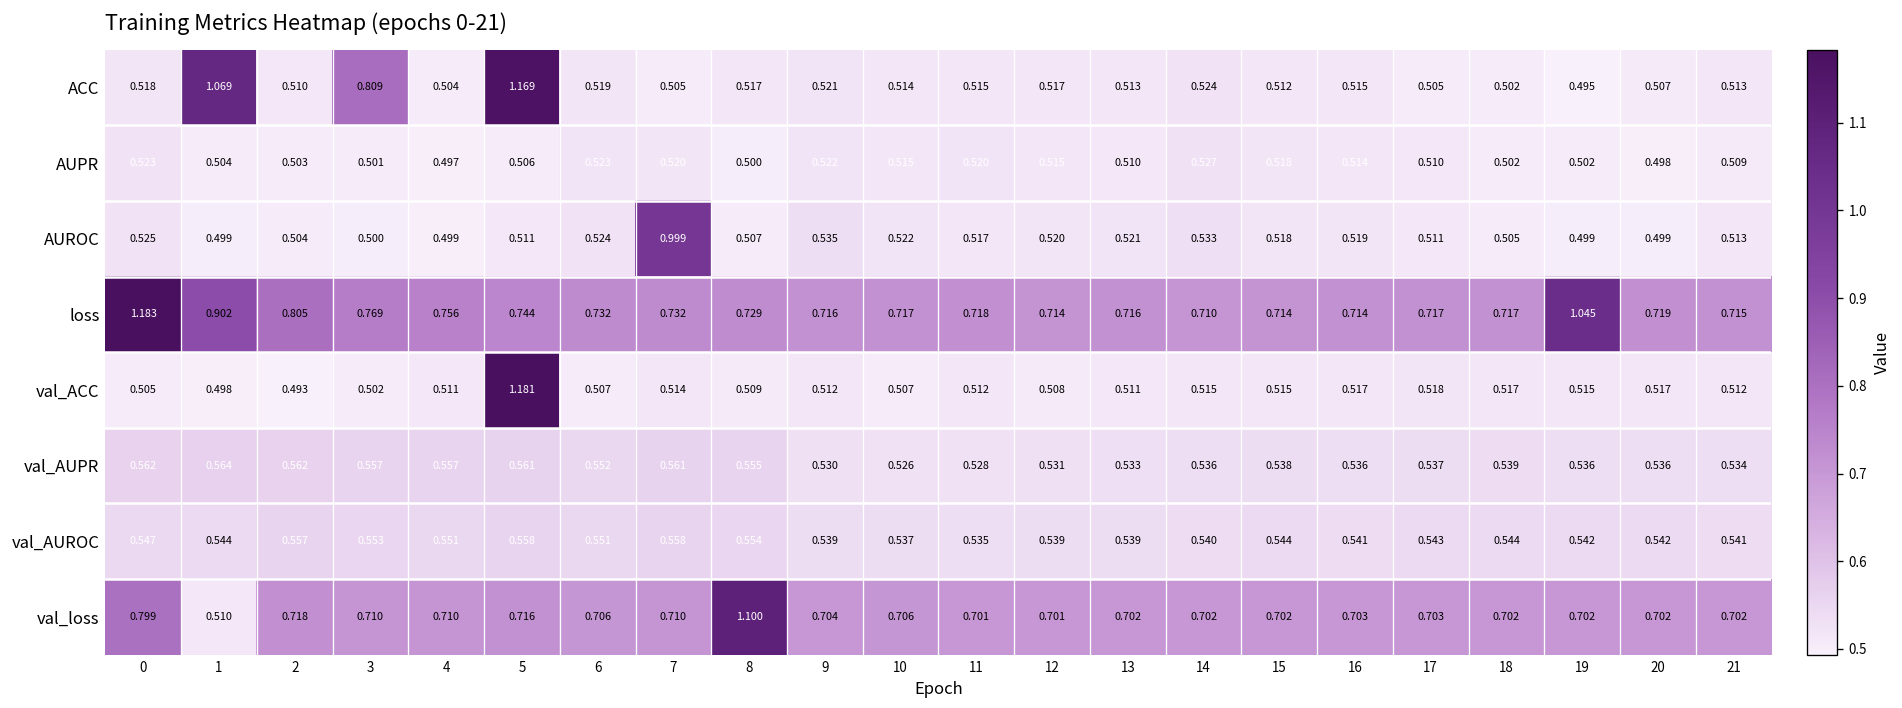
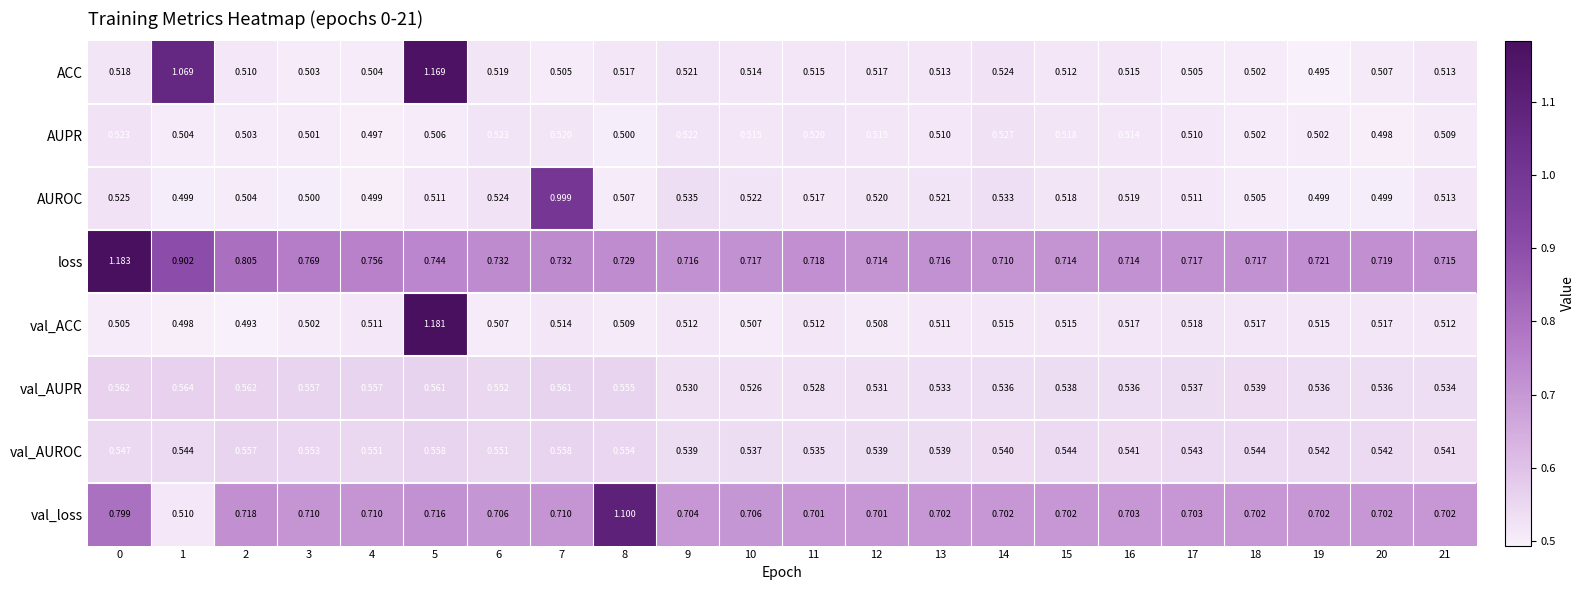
  {
    "ACC": {
      "0": 0.518,
      "1": 1.069,
      "2": 0.510,
-     "3": 0.809,
+     "3": 0.503,
      "4": 0.504,
      "5": 1.169,
      "6": 0.519,
      "7": 0.505,
      "8": 0.517,
      "9": 0.521,
      "10": 0.514,
      "11": 0.515,
      "12": 0.517,
      "13": 0.513,
      "14": 0.524,
      "15": 0.512,
      "16": 0.515,
      "17": 0.505,
      "18": 0.502,
      "19": 0.495,
      "20": 0.507,
      "21": 0.513
    },
    "AUPR": {
      "1": 0.504,
      "2": 0.503,
      "3": 0.501,
      "4": 0.497,
      "5": 0.506,
      "8": 0.500,
      "13": 0.510,
      "17": 0.510,
      "18": 0.502,
      "19": 0.502,
      "20": 0.498,
      "21": 0.509
    },
    "AUROC": {
      "0": 0.525,
      "1": 0.499,
      "2": 0.504,
      "3": 0.500,
      "4": 0.499,
      "5": 0.511,
      "6": 0.524,
      "7": 0.999,
      "8": 0.507,
      "9": 0.535,
      "10": 0.522,
      "11": 0.517,
      "12": 0.520,
      "13": 0.521,
      "14": 0.533,
      "15": 0.518,
      "16": 0.519,
      "17": 0.511,
      "18": 0.505,
      "19": 0.499,
      "20": 0.499,
      "21": 0.513
    },
    "loss": {
      "0": 1.183,
      "1": 0.902,
      "2": 0.805,
      "3": 0.769,
      "4": 0.756,
      "5": 0.744,
      "6": 0.732,
      "7": 0.732,
      "8": 0.729,
      "9": 0.716,
      "10": 0.717,
      "11": 0.718,
      "12": 0.714,
      "13": 0.716,
      "14": 0.710,
      "15": 0.714,
      "16": 0.714,
      "17": 0.717,
      "18": 0.717,
-     "19": 1.045,
+     "19": 0.721,
      "20": 0.719,
      "21": 0.715
    },
    "val_ACC": {
      "0": 0.505,
      "1": 0.498,
      "2": 0.493,
      "3": 0.502,
      "4": 0.511,
      "5": 1.181,
      "6": 0.507,
      "7": 0.514,
      "8": 0.509,
      "9": 0.512,
      "10": 0.507,
      "11": 0.512,
      "12": 0.508,
      "13": 0.511,
      "14": 0.515,
      "15": 0.515,
      "16": 0.517,
      "17": 0.518,
      "18": 0.517,
      "19": 0.515,
      "20": 0.517,
      "21": 0.512
    },
    "val_AUPR": {
      "9": 0.530,
      "10": 0.526,
      "11": 0.528,
      "12": 0.531,
      "13": 0.533,
      "14": 0.536,
      "15": 0.538,
      "16": 0.536,
      "17": 0.537,
      "18": 0.539,
      "19": 0.536,
      "20": 0.536,
      "21": 0.534
    },
    "val_AUROC": {
      "1": 0.544,
      "9": 0.539,
      "10": 0.537,
      "11": 0.535,
      "12": 0.539,
      "13": 0.539,
      "14": 0.540,
      "15": 0.544,
      "16": 0.541,
      "17": 0.543,
      "18": 0.544,
      "19": 0.542,
      "20": 0.542,
      "21": 0.541
    },
    "val_loss": {
      "0": 0.799,
      "1": 0.510,
      "2": 0.718,
      "3": 0.710,
      "4": 0.710,
      "5": 0.716,
      "6": 0.706,
      "7": 0.710,
      "8": 1.100,
      "9": 0.704,
      "10": 0.706,
      "11": 0.701,
      "12": 0.701,
      "13": 0.702,
      "14": 0.702,
      "15": 0.702,
      "16": 0.703,
      "17": 0.703,
      "18": 0.702,
      "19": 0.702,
      "20": 0.702,
      "21": 0.702
    }
  }
